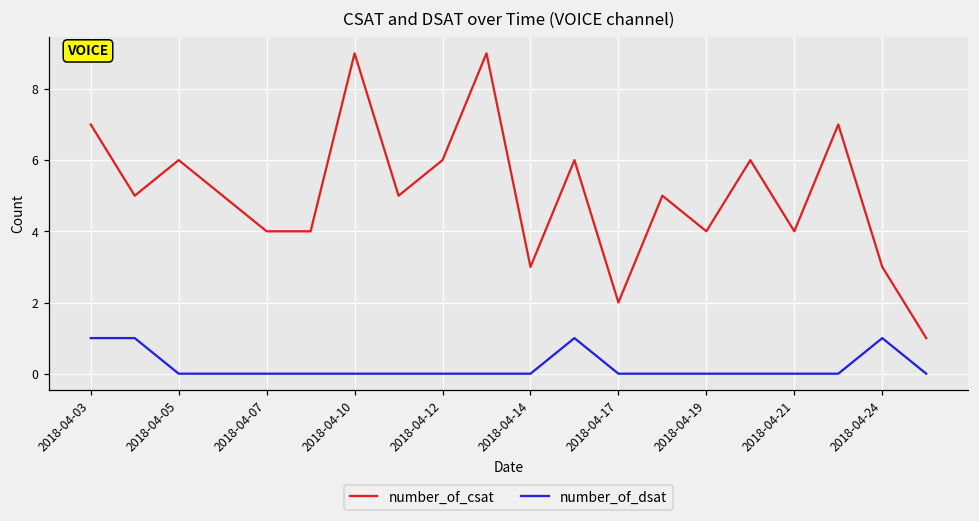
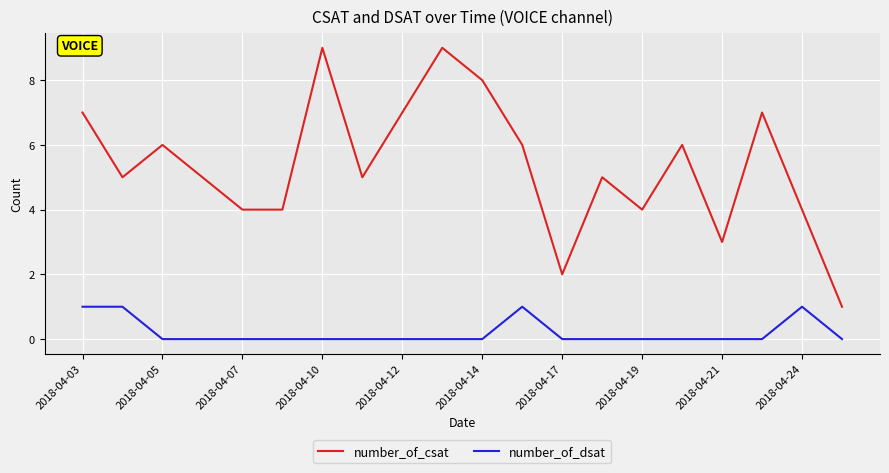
  {
    "number_of_csat": {
      "2018-04-03": 7,
      "2018-04-05": 6,
      "2018-04-07": 4,
      "2018-04-10": 9,
-     "2018-04-12": 6,
-     "2018-04-14": 3,
+     "2018-04-12": 7,
+     "2018-04-14": 8,
      "2018-04-17": 2,
      "2018-04-19": 4,
-     "2018-04-21": 4,
-     "2018-04-24": 3
+     "2018-04-21": 3,
+     "2018-04-24": 4
    },
    "number_of_dsat": {
      "2018-04-03": 1,
      "2018-04-05": 0,
      "2018-04-07": 0,
      "2018-04-10": 0,
      "2018-04-12": 0,
      "2018-04-14": 0,
      "2018-04-17": 0,
      "2018-04-19": 0,
      "2018-04-21": 0,
      "2018-04-24": 1
    }
  }
